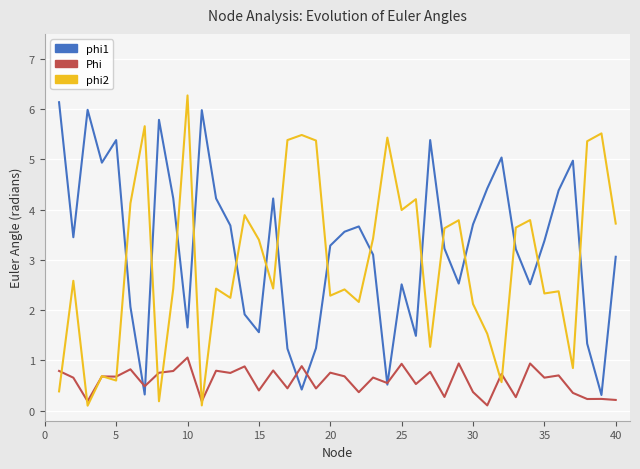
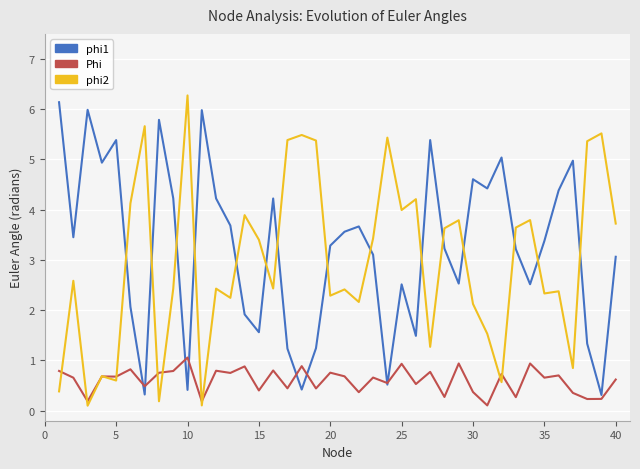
  {
    "phi1": {
      "5": 5.4,
-     "10": 1.7,
+     "10": 0.4,
      "15": 1.6,
      "20": 3.3,
      "25": 2.5,
-     "30": 3.7,
+     "30": 4.6,
      "35": 3.4,
      "40": 3.1
    },
    "Phi": {
      "5": 0.7,
      "10": 1.1,
      "15": 0.4,
      "20": 0.8,
      "25": 0.9,
      "30": 0.4,
      "35": 0.7,
-     "40": 0.2
+     "40": 0.6
    },
    "phi2": {
      "5": 0.6,
      "10": 6.3,
      "15": 3.4,
      "20": 2.3,
      "25": 4.0,
      "30": 2.1,
      "35": 2.3,
      "40": 3.7
    }
  }
